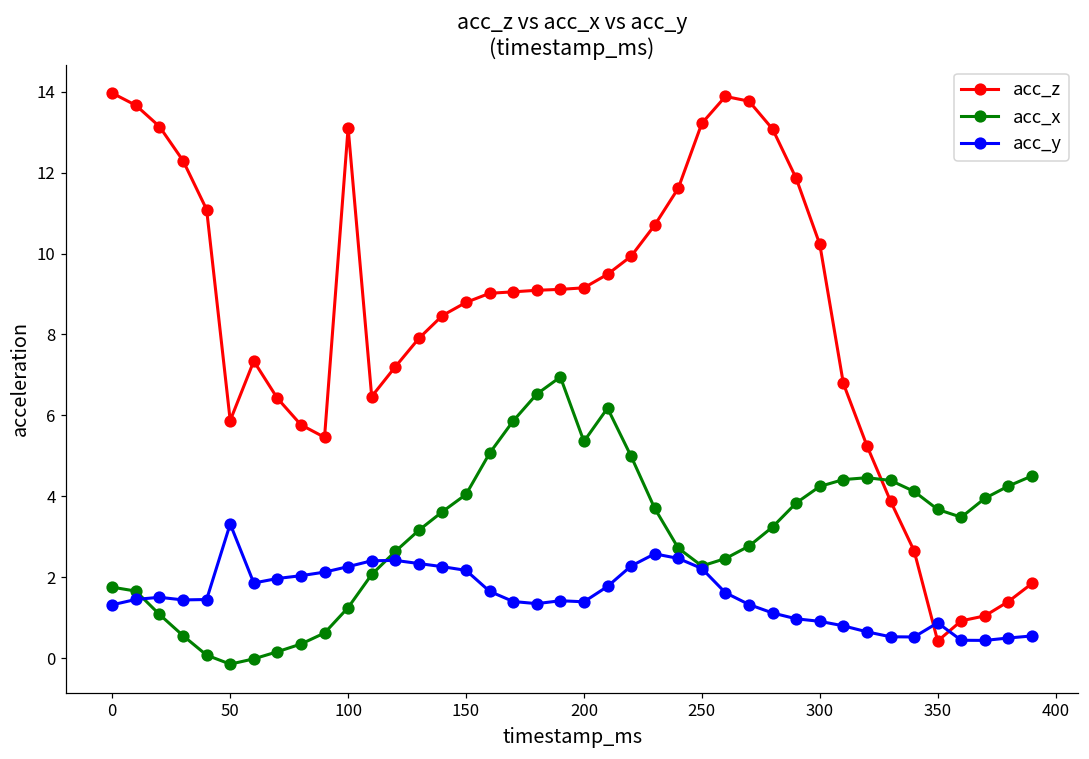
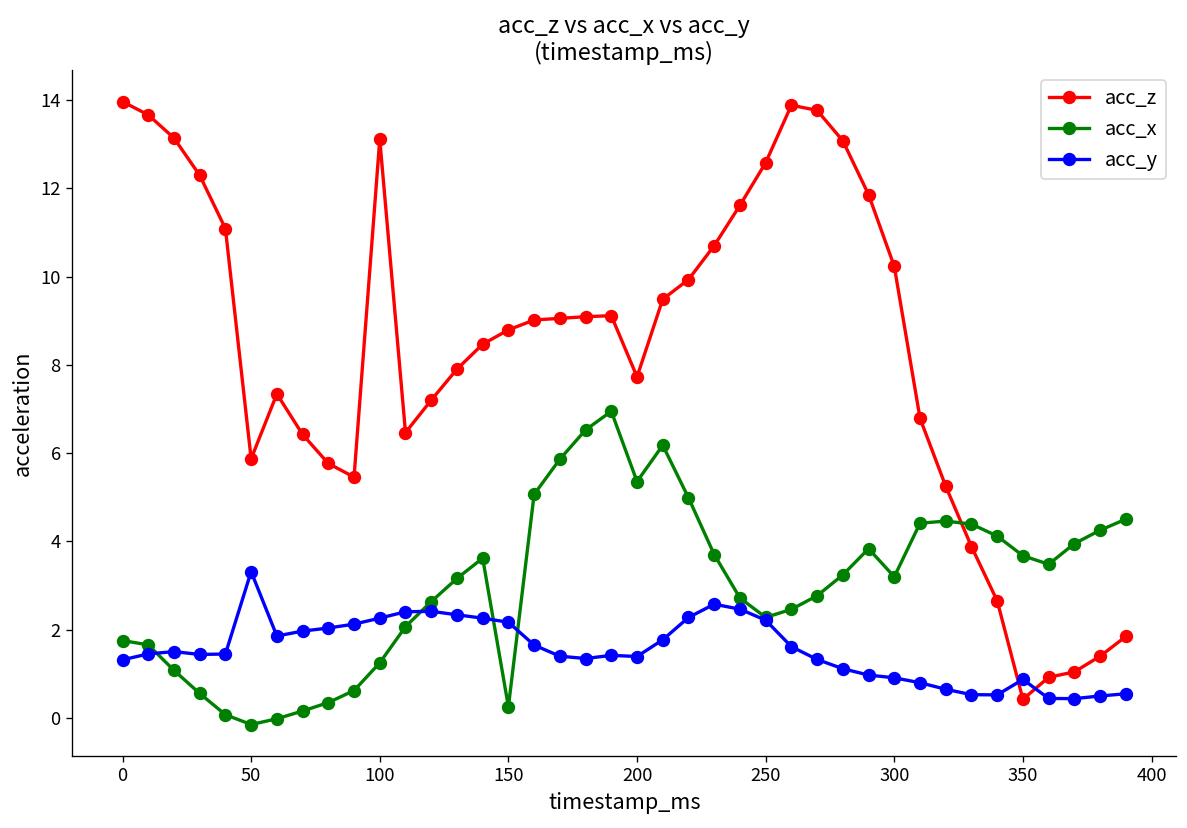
  {
    "acc_z": {
      "0": 14.0,
      "50": 5.9,
      "100": 13.1,
      "150": 8.8,
-     "200": 9.2,
-     "250": 13.2,
+     "200": 7.7,
+     "250": 12.6,
      "300": 10.2,
      "350": 0.4
    },
    "acc_x": {
      "0": 1.8,
      "50": -0.2,
      "100": 1.2,
-     "150": 4.0,
+     "150": 0.3,
      "200": 5.4,
-     "300": 4.2,
+     "300": 3.2,
      "350": 3.7
    },
    "acc_y": {
      "0": 1.3,
      "50": 3.3,
      "100": 2.3,
      "150": 2.2,
      "200": 1.4,
      "300": 0.9,
      "350": 0.9
    }
  }
